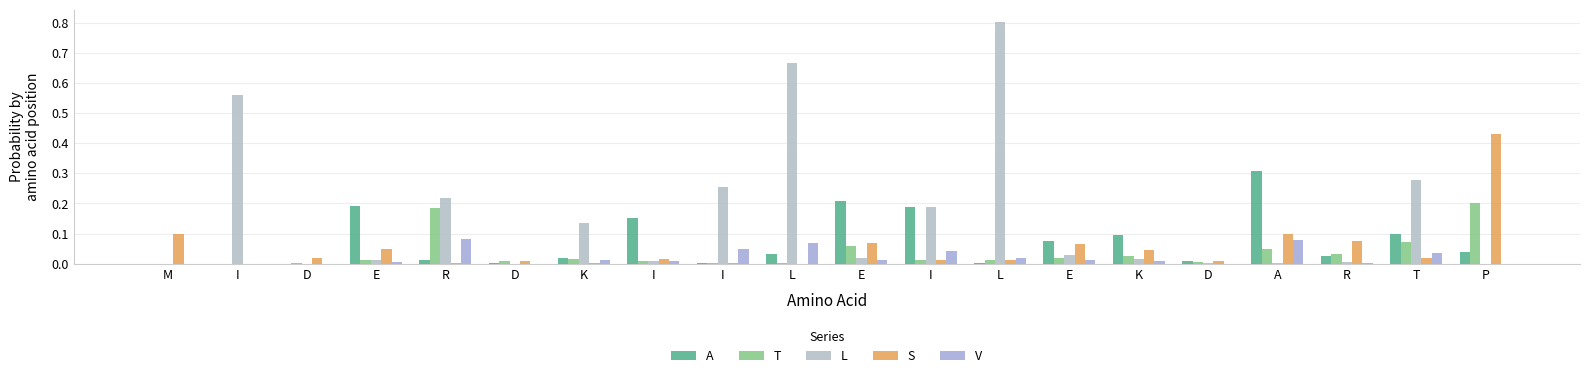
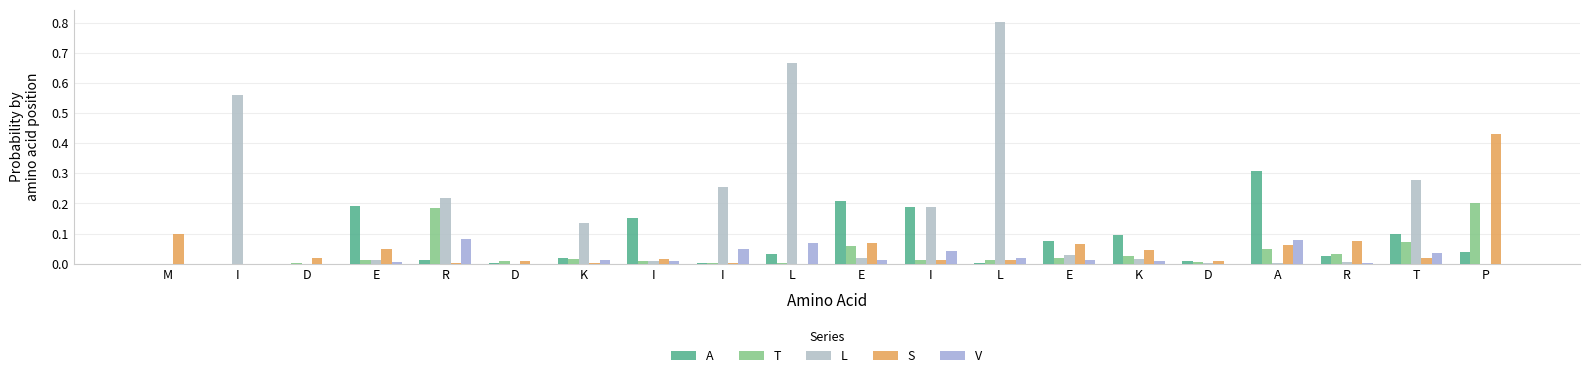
  {
    "S": {
      "M": 0.10,
-     "A": 0.10,
+     "A": 0.06,
      "T": 0.02,
      "P": 0.43
    }
  }
